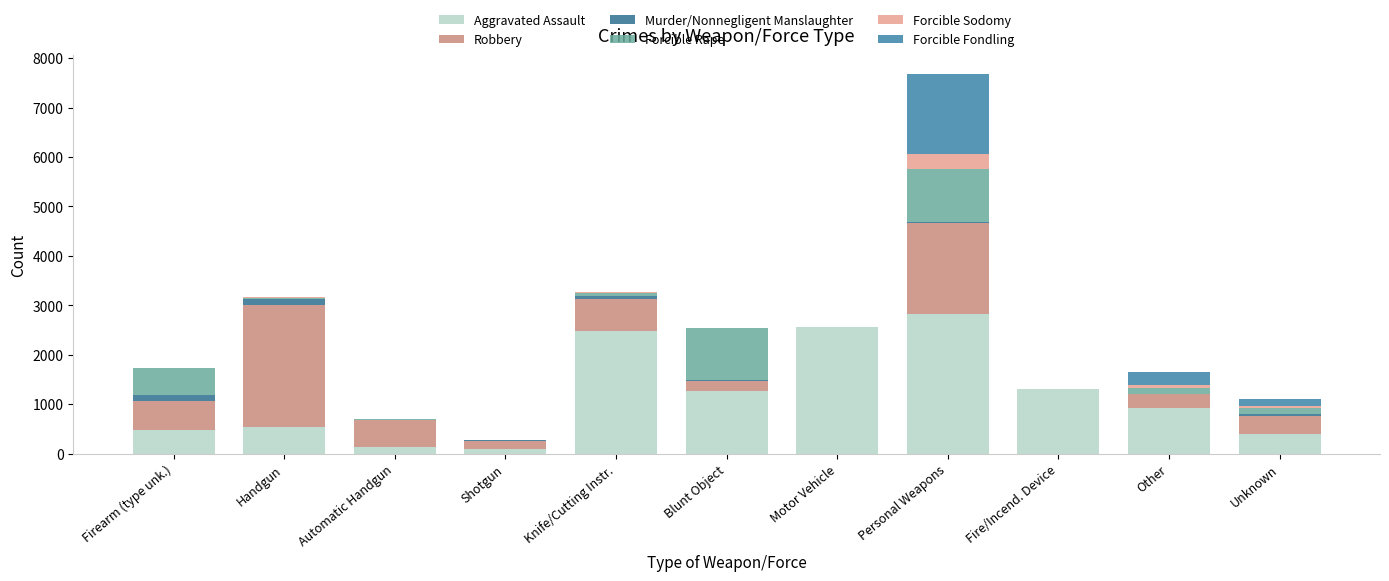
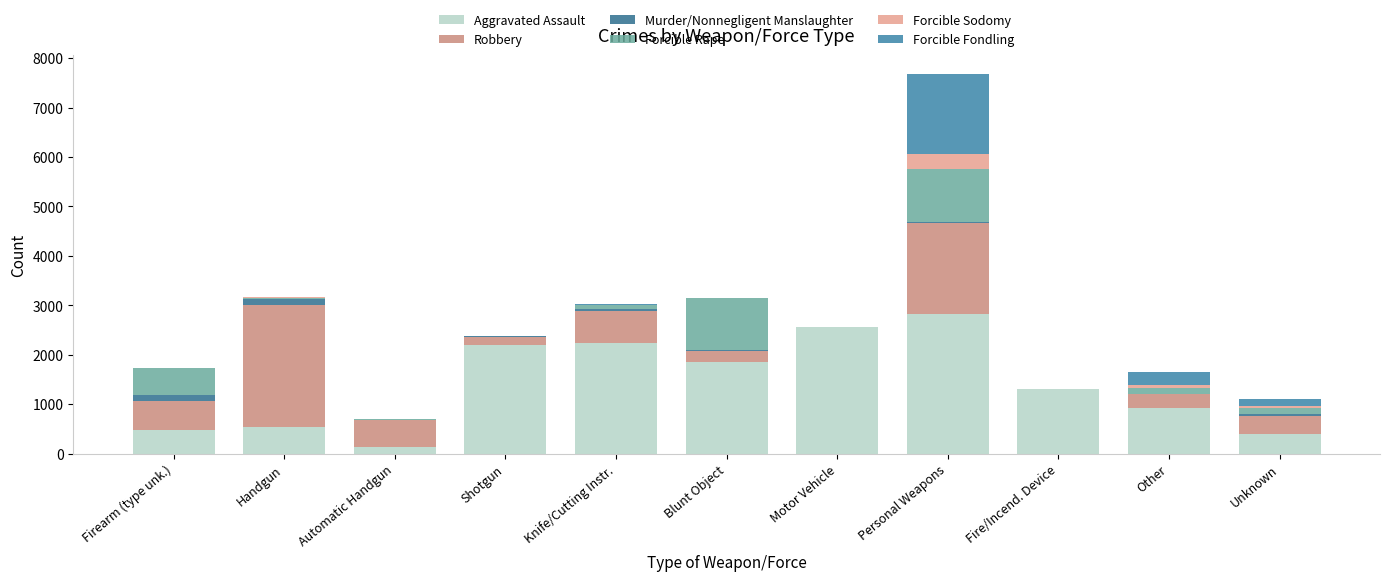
  {
    "Aggravated Assault": {
      "Firearm (type unk.)": 500,
      "Handgun": 500,
      "Automatic Handgun": 100,
-     "Shotgun": 100,
-     "Knife/Cutting Instr.": 2500,
-     "Blunt Object": 1300,
+     "Shotgun": 2200,
+     "Knife/Cutting Instr.": 2200,
+     "Blunt Object": 1900,
      "Motor Vehicle": 2600,
      "Personal Weapons": 2800,
      "Fire/Incend. Device": 1300,
      "Other": 900,
      "Unknown": 400
    },
    "Forcible Rape": {
      "Firearm (type unk.)": 500,
      "Knife/Cutting Instr.": 100,
      "Blunt Object": 1100,
      "Motor Vehicle": 0,
      "Personal Weapons": 1100,
      "Fire/Incend. Device": 0,
      "Other": 100,
      "Unknown": 100
    }
  }
